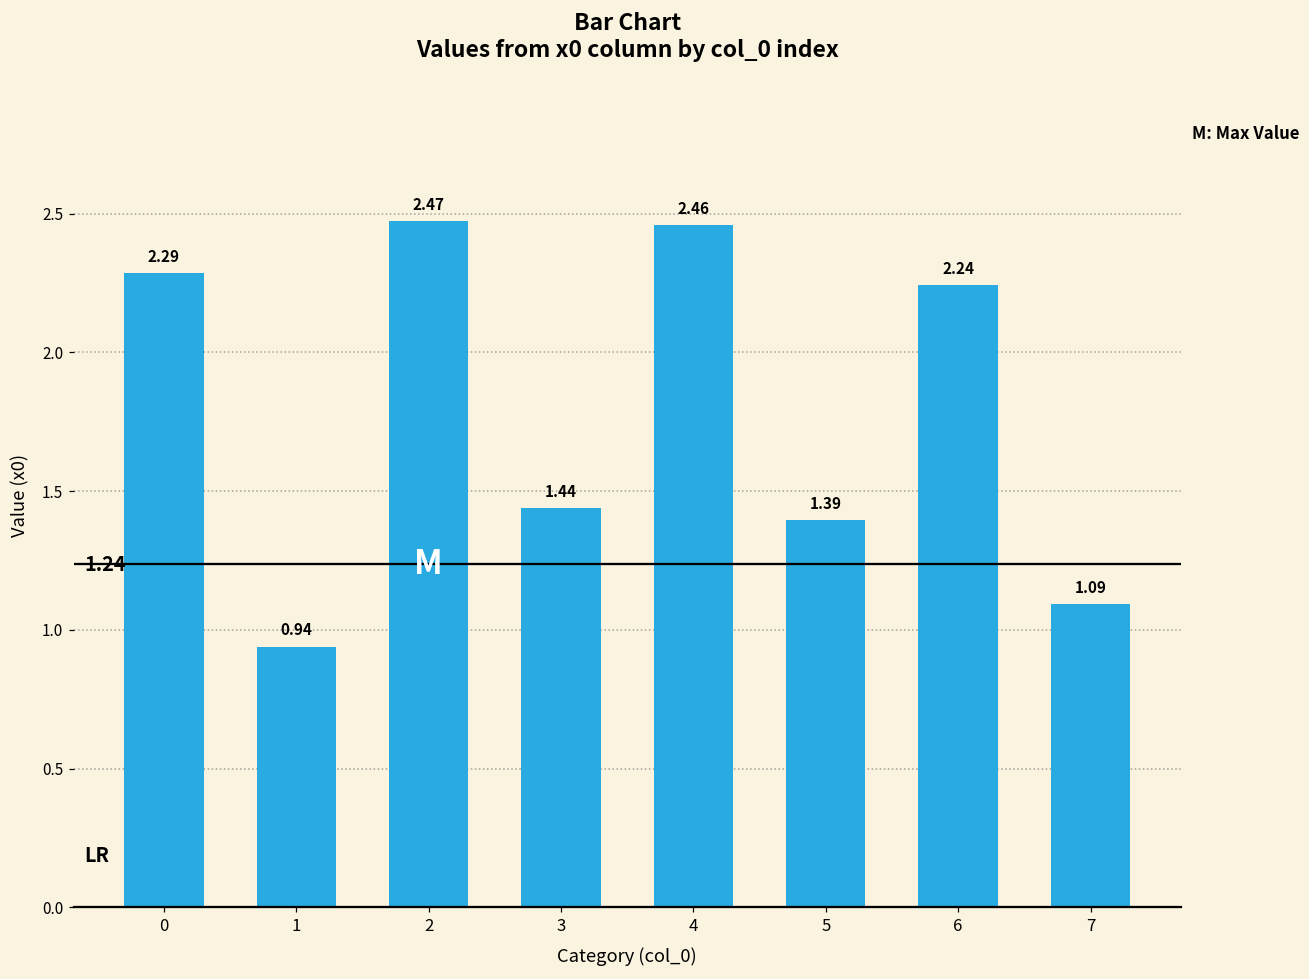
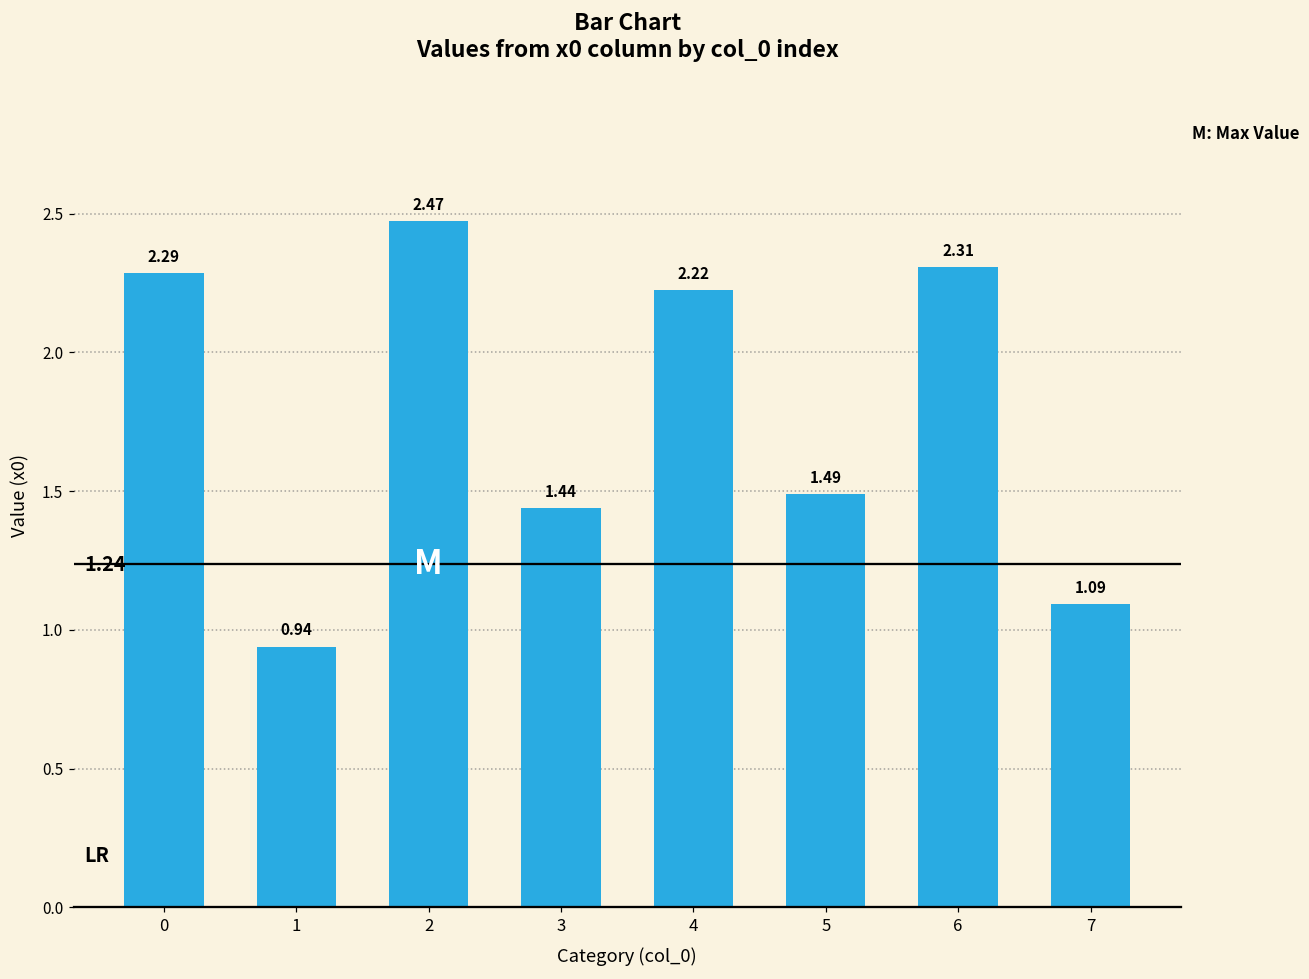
  {
    "0": 2.29,
    "1": 0.94,
    "2": 2.47,
    "3": 1.44,
-   "4": 2.46,
-   "5": 1.39,
-   "6": 2.24,
+   "4": 2.22,
+   "5": 1.49,
+   "6": 2.31,
    "7": 1.09
  }
